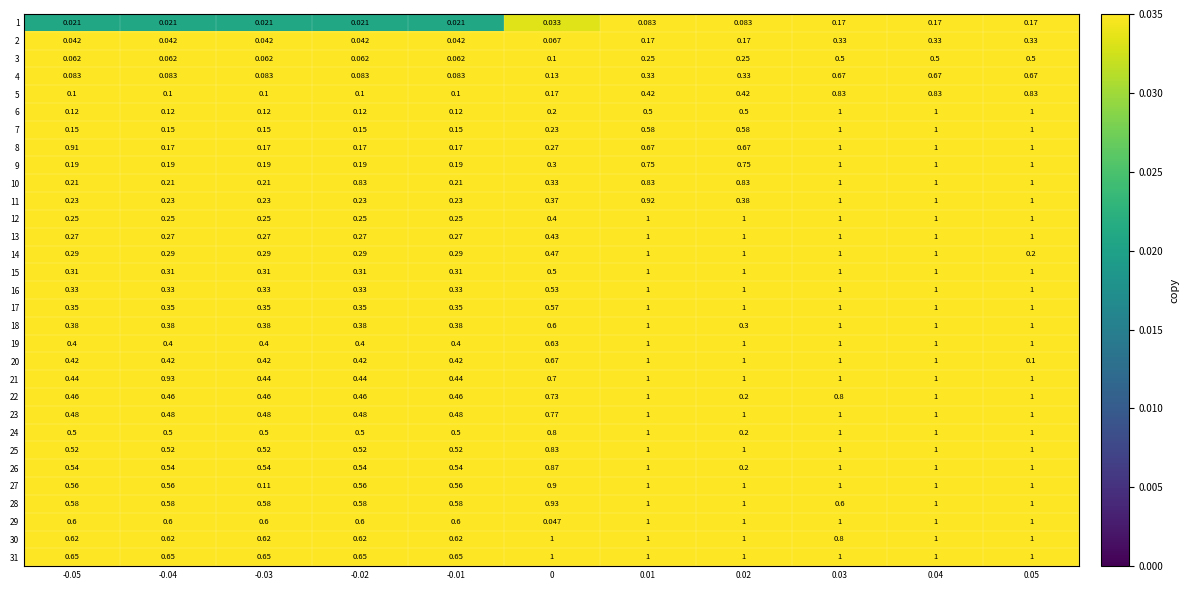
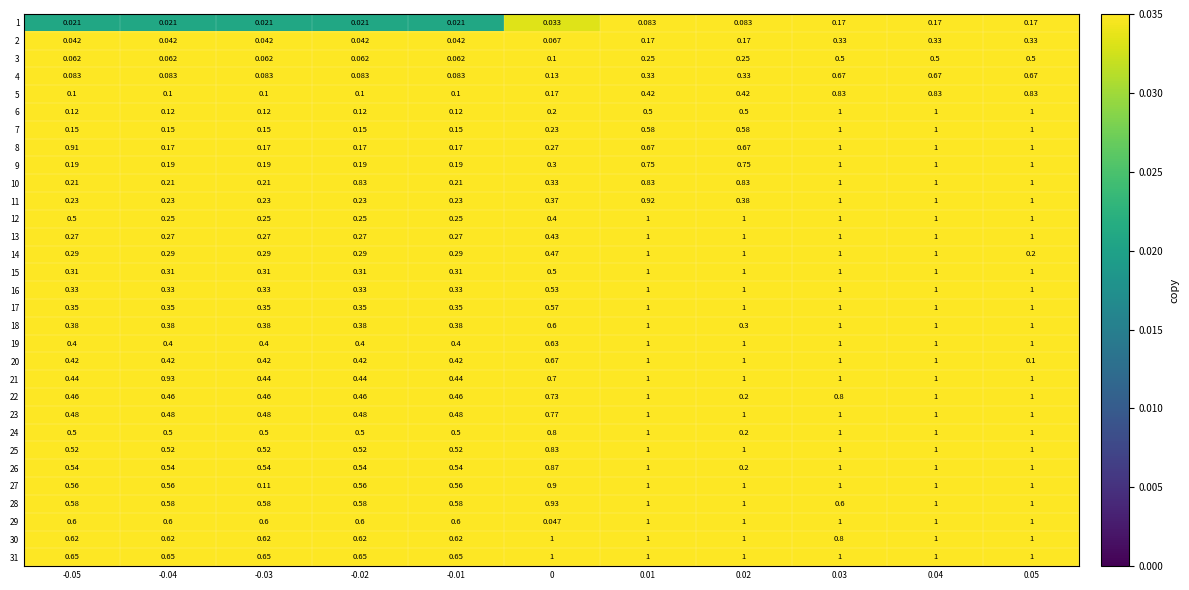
  {
    "12": {
-     "-0.05": 0.25,
+     "-0.05": 0.5,
      "-0.04": 0.25,
      "-0.03": 0.25,
      "-0.02": 0.25,
      "-0.01": 0.25,
      "0": 0.4,
      "0.01": 1,
      "0.02": 1,
      "0.03": 1,
      "0.04": 1,
      "0.05": 1
    }
  }
